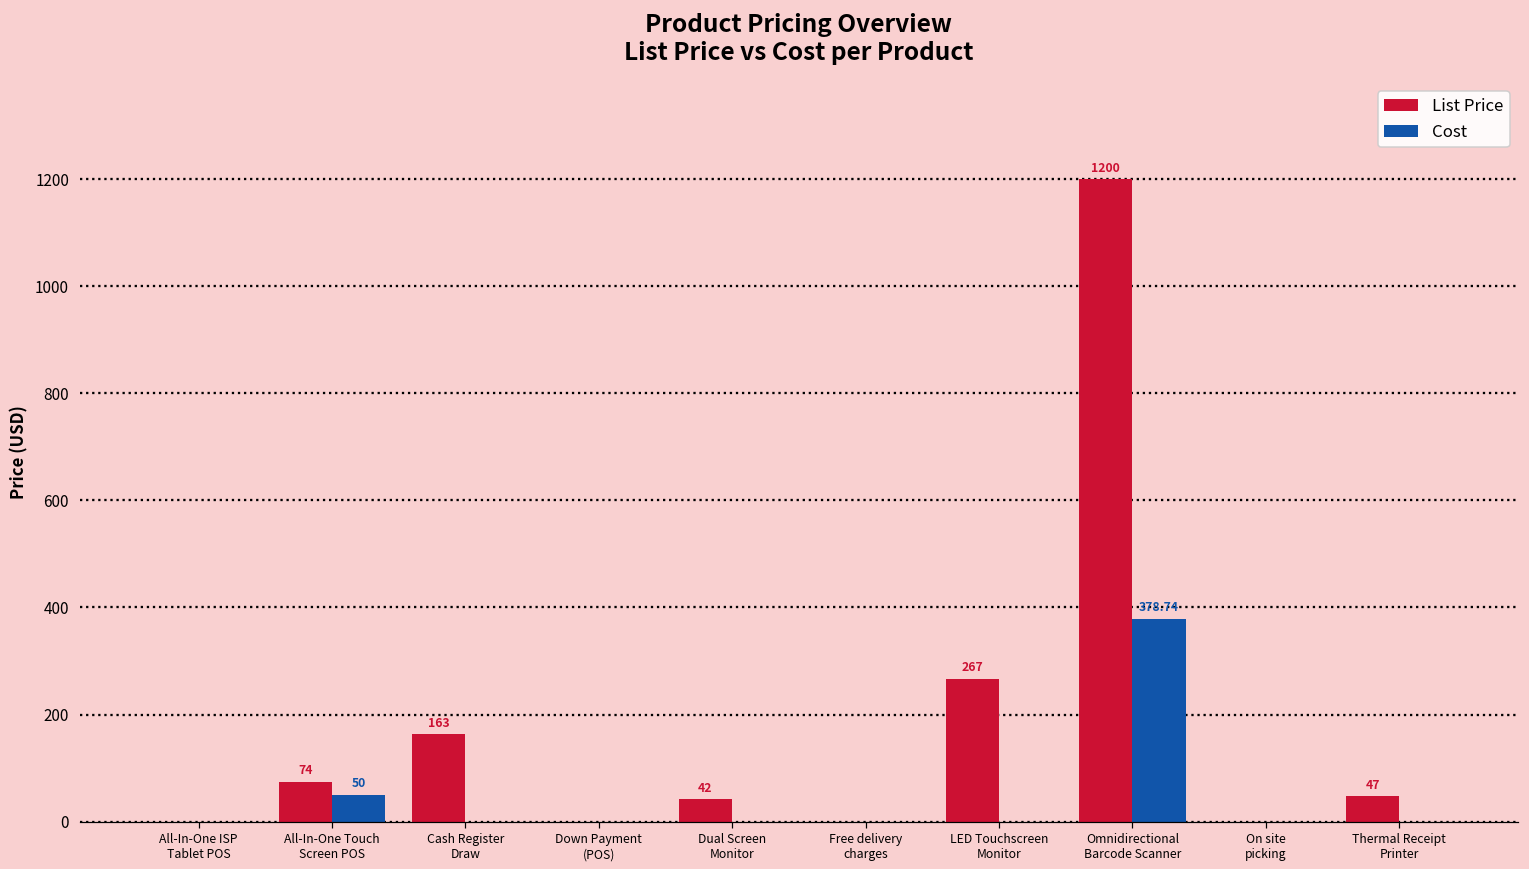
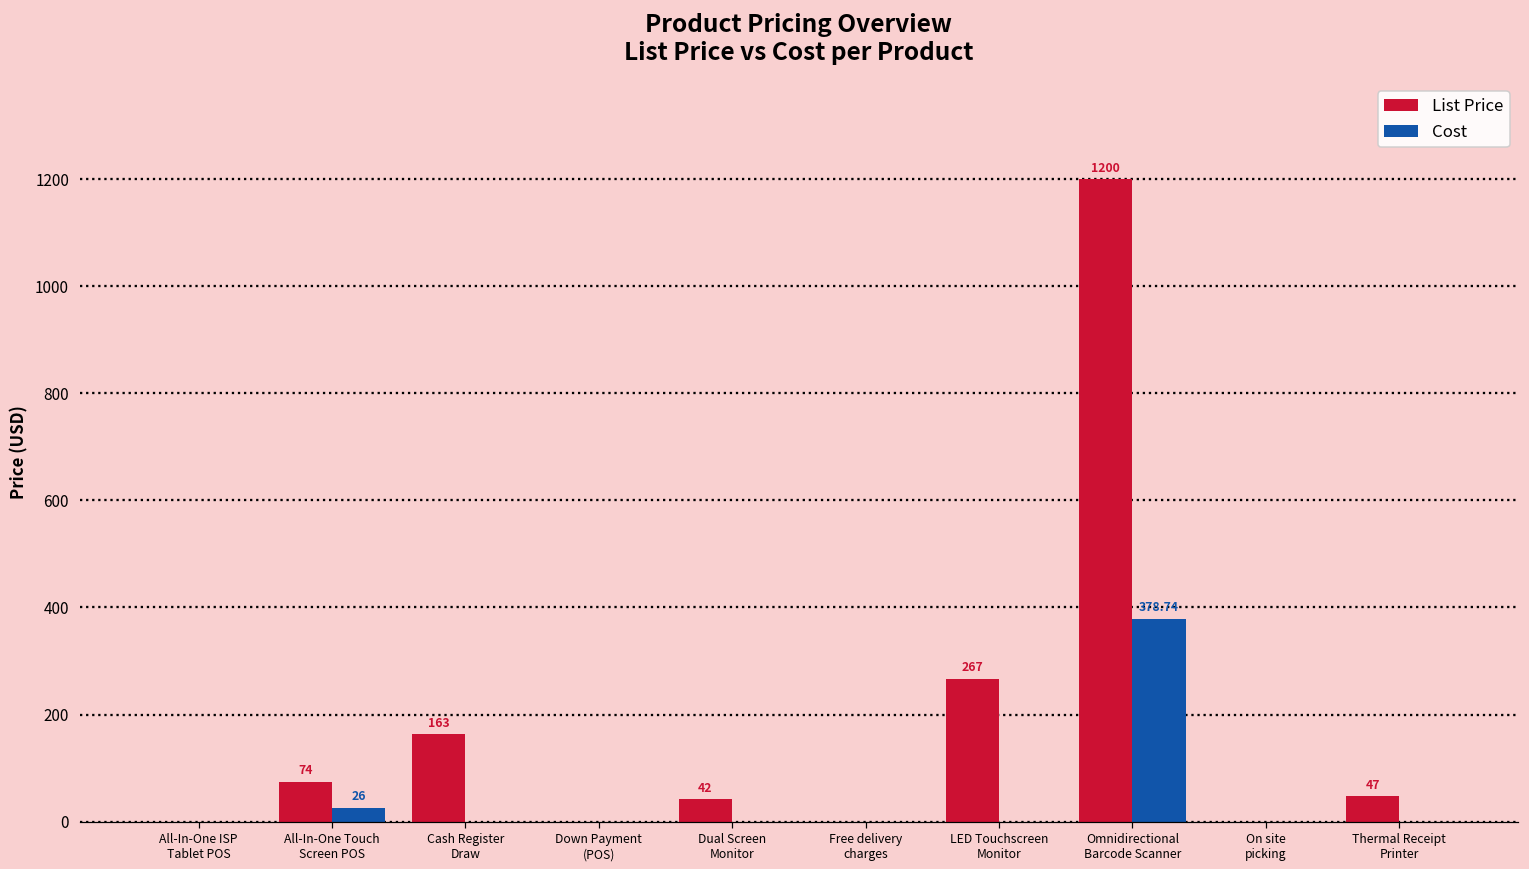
  {
    "List Price": {
      "All-In-One Touch Screen POS": 74,
      "Cash Register Draw": 163,
      "Dual Screen Monitor": 42,
      "LED Touchscreen Monitor": 267,
      "Omnidirectional Barcode Scanner": 1200,
      "Thermal Receipt Printer": 47
    },
    "Cost": {
-     "All-In-One Touch Screen POS": 50,
+     "All-In-One Touch Screen POS": 26,
      "Omnidirectional Barcode Scanner": 378.74
    }
  }
